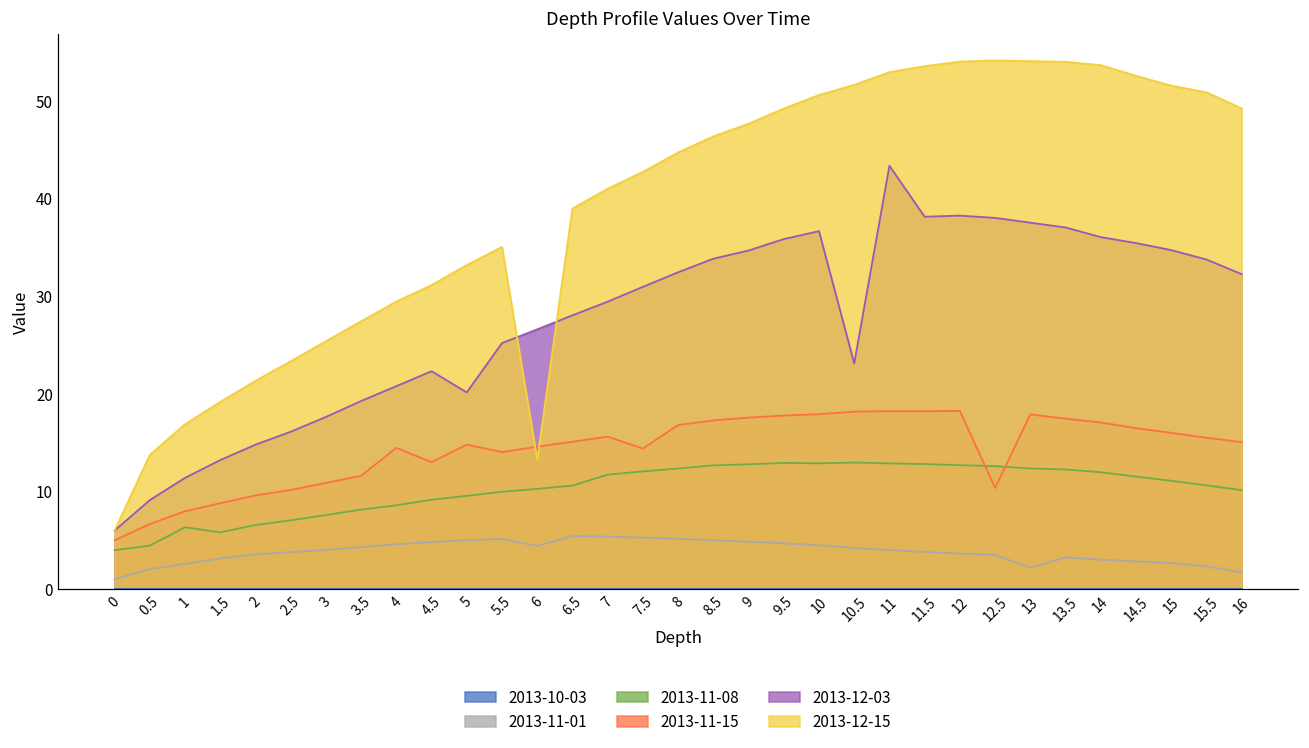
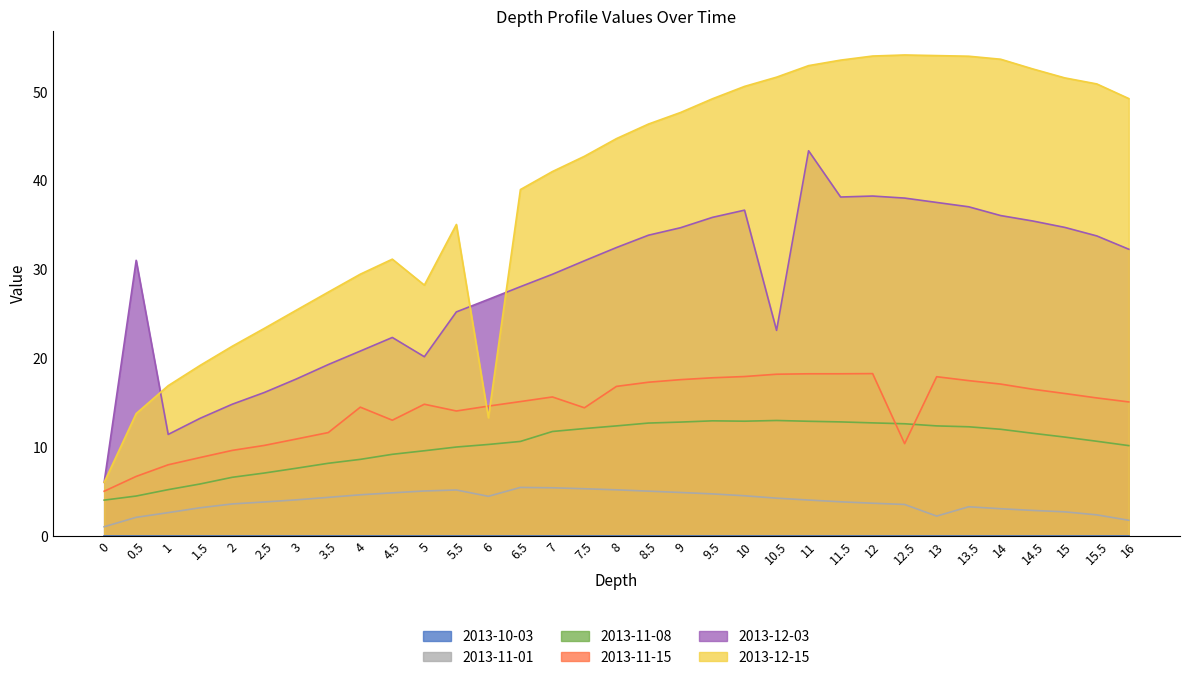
  {
    "2013-10-03": {
      "0": 0,
      "0.5": 0,
      "1": 0,
      "1.5": 0,
      "2": 0,
      "2.5": 0,
      "3": 0,
      "3.5": 0,
      "4": 0,
      "4.5": 0,
      "5": 0,
      "5.5": 0,
      "6": 0,
      "6.5": 0,
      "7": 0,
      "7.5": 0,
      "8": 0,
      "8.5": 0,
      "9": 0,
      "9.5": 0,
      "10": 0,
      "10.5": 0,
      "11": 0,
      "11.5": 0,
      "12": 0,
      "12.5": 0,
      "13": 0,
      "13.5": 0,
      "14": 0,
      "14.5": 0,
      "15": 0,
      "15.5": 0,
      "16": 0
    },
    "2013-11-01": {
      "0": 1,
      "0.5": 2,
      "1": 3,
      "1.5": 3,
      "2": 4,
      "2.5": 4,
      "3": 4,
      "3.5": 4,
      "4": 5,
      "4.5": 5,
      "5": 5,
      "5.5": 5,
      "6": 4,
      "6.5": 5,
      "7": 5,
      "7.5": 5,
      "8": 5,
      "8.5": 5,
      "9": 5,
      "9.5": 5,
      "10": 4,
      "10.5": 4,
      "11": 4,
      "11.5": 4,
      "12": 4,
      "12.5": 4,
      "13": 2,
      "13.5": 3,
      "14": 3,
      "14.5": 3,
      "15": 3,
      "15.5": 2,
      "16": 2
    },
    "2013-11-08": {
      "0": 4,
      "0.5": 4,
-     "1": 6,
+     "1": 5,
      "1.5": 6,
      "2": 7,
      "2.5": 7,
      "3": 8,
      "3.5": 8,
      "4": 9,
      "4.5": 9,
      "5": 10,
      "5.5": 10,
      "6": 10,
      "6.5": 11,
      "7": 12,
      "7.5": 12,
      "8": 12,
      "8.5": 13,
      "9": 13,
      "9.5": 13,
      "10": 13,
      "10.5": 13,
      "11": 13,
      "11.5": 13,
      "12": 13,
      "12.5": 13,
      "13": 12,
      "13.5": 12,
      "14": 12,
      "14.5": 12,
      "15": 11,
      "15.5": 11,
      "16": 10
    },
    "2013-11-15": {
      "0": 5,
      "0.5": 7,
      "1": 8,
      "1.5": 9,
      "2": 10,
      "2.5": 10,
      "3": 11,
      "3.5": 12,
      "4": 14,
      "4.5": 13,
      "5": 15,
      "5.5": 14,
      "6": 15,
      "6.5": 15,
      "7": 16,
      "7.5": 14,
      "8": 17,
      "8.5": 17,
      "9": 18,
      "9.5": 18,
      "10": 18,
      "10.5": 18,
      "11": 18,
      "11.5": 18,
      "12": 18,
      "12.5": 10,
      "13": 18,
      "13.5": 17,
      "14": 17,
      "14.5": 16,
      "15": 16,
      "15.5": 16,
      "16": 15
    },
    "2013-12-03": {
-     "0.5": 9,
+     "0.5": 31,
      "1": 11,
      "1.5": 13,
      "2": 15,
      "2.5": 16,
      "3": 18,
      "3.5": 19,
      "4": 21,
      "4.5": 22,
      "5": 20,
      "5.5": 25,
      "6": 27,
      "6.5": 28,
      "7": 29,
      "7.5": 31,
      "8": 32,
      "8.5": 34,
      "9": 35,
      "9.5": 36,
      "10": 37,
      "10.5": 23,
      "11": 43,
      "11.5": 38,
      "12": 38,
      "12.5": 38,
      "13": 38,
      "13.5": 37,
      "14": 36,
      "14.5": 35,
      "15": 35,
      "15.5": 34,
      "16": 32
    },
    "2013-12-15": {
      "0.5": 14,
      "1": 17,
      "1.5": 19,
      "2": 21,
      "2.5": 23,
      "3": 25,
      "3.5": 27,
      "4": 29,
      "4.5": 31,
-     "5": 33,
+     "5": 28,
      "5.5": 35,
      "6": 13,
      "6.5": 39,
      "7": 41,
      "7.5": 43,
      "8": 45,
      "8.5": 46,
      "9": 48,
      "9.5": 49,
      "10": 51,
      "10.5": 52,
      "11": 53,
      "11.5": 54,
      "12": 54,
      "12.5": 54,
      "13": 54,
      "13.5": 54,
      "14": 54,
      "14.5": 53,
      "15": 52,
      "15.5": 51,
      "16": 49
    }
  }
